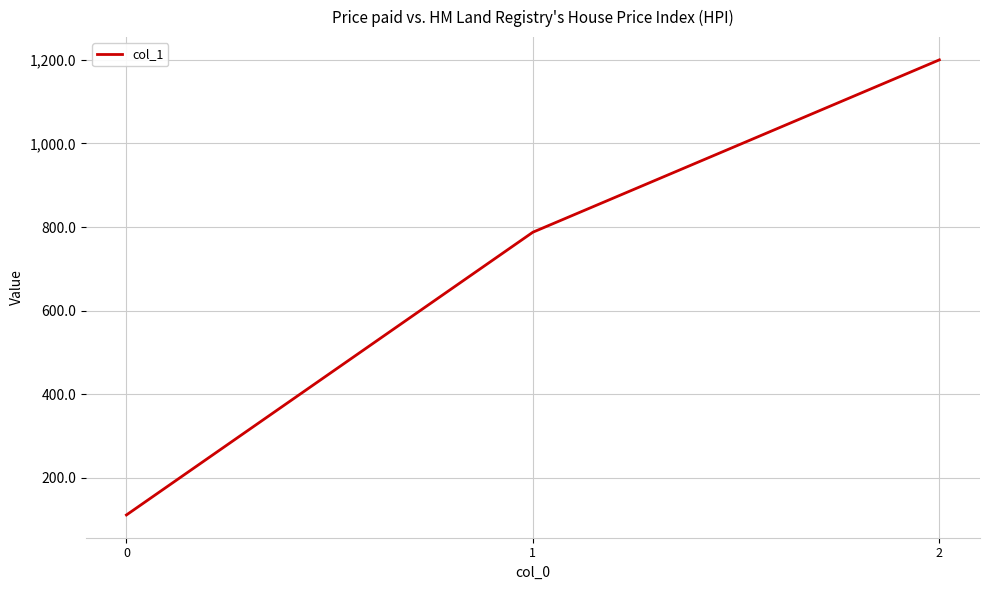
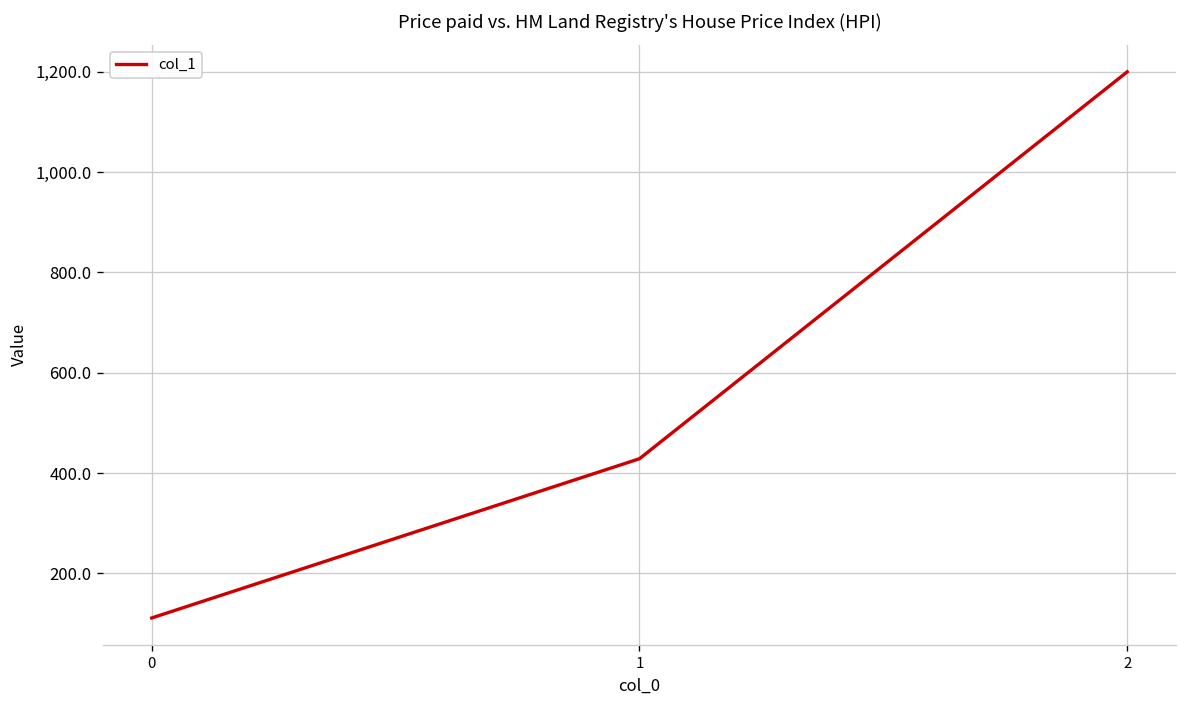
  {
    "0": "110",
-   "1": "790",
+   "1": "430",
    "2": "1,200"
  }
